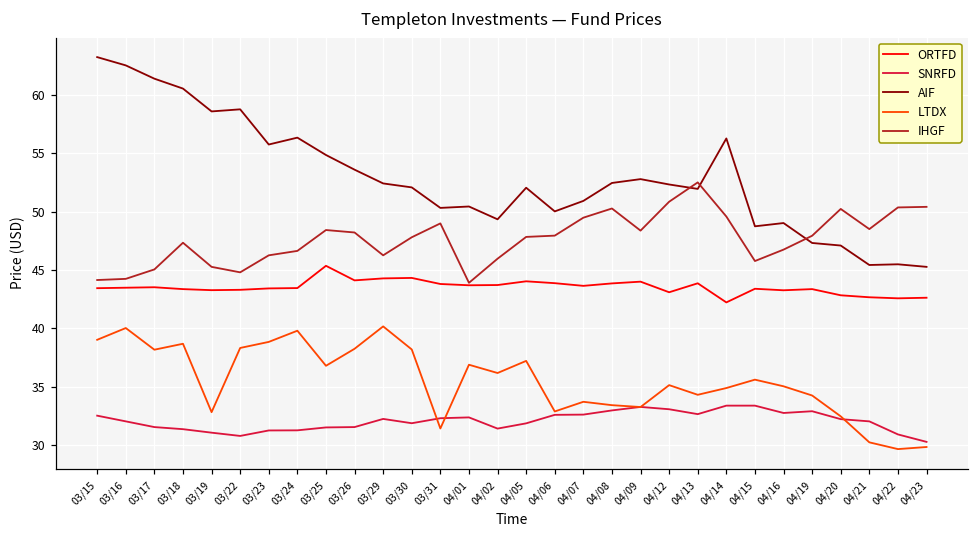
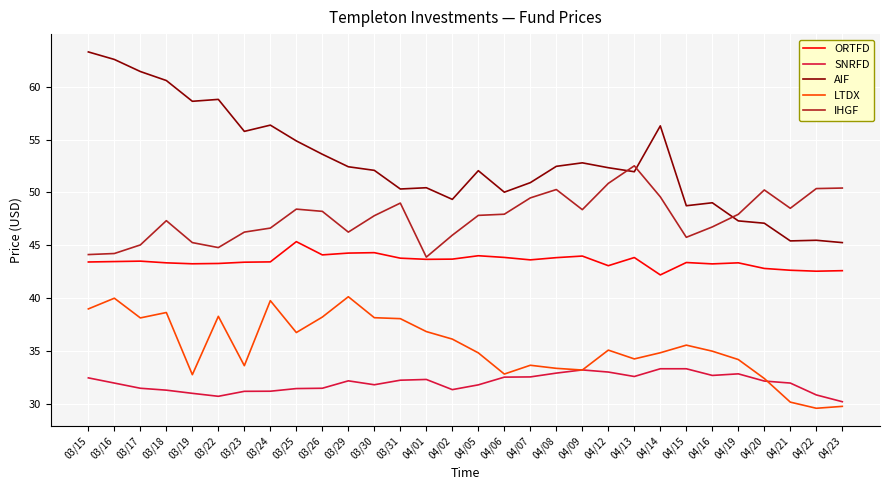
  {
    "ORTFD": {
      "03/15": 43.4,
      "03/16": 43.5,
      "03/17": 43.5,
      "03/18": 43.4,
      "03/19": 43.3,
      "03/22": 43.3,
      "03/23": 43.4,
      "03/24": 43.5,
      "03/25": 45.4,
      "03/26": 44.1,
      "03/29": 44.3,
      "03/30": 44.3,
      "03/31": 43.8,
      "04/02": 43.7,
      "04/05": 44.0,
      "04/06": 43.9,
      "04/07": 43.6,
      "04/08": 43.9,
      "04/09": 44.0,
      "04/12": 43.1,
      "04/13": 43.9,
      "04/14": 42.2,
      "04/15": 43.4,
      "04/16": 43.3,
      "04/19": 43.4,
      "04/20": 42.8,
      "04/21": 42.7,
      "04/22": 42.6,
      "04/23": 42.6
    },
    "AIF": {
      "03/15": 63.3,
      "03/16": 62.6,
      "03/17": 61.4,
      "03/18": 60.6,
      "03/19": 58.6,
      "03/22": 58.8,
      "03/23": 55.8,
      "03/24": 56.4,
      "03/25": 54.9,
      "03/26": 53.6,
      "03/29": 52.4,
      "03/30": 52.1,
      "03/31": 50.3,
      "04/01": 50.5,
      "04/02": 49.4,
      "04/05": 52.1,
      "04/06": 50.0,
      "04/07": 50.9,
      "04/08": 52.5,
      "04/09": 52.8,
      "04/12": 52.3,
      "04/13": 52.0,
      "04/14": 56.3,
      "04/15": 48.8,
      "04/16": 49.0,
      "04/19": 47.3,
      "04/20": 47.1,
      "04/21": 45.4,
      "04/22": 45.5,
      "04/23": 45.3
    },
    "LTDX": {
      "03/15": 39.0,
      "03/16": 40.0,
      "03/17": 38.2,
      "03/18": 38.7,
      "03/19": 32.8,
      "03/22": 38.3,
-     "03/23": 38.8,
+     "03/23": 33.7,
      "03/24": 39.8,
      "03/25": 36.8,
      "03/26": 38.2,
      "03/29": 40.2,
      "03/30": 38.2,
-     "03/31": 31.4,
+     "03/31": 38.1,
      "04/01": 36.9,
      "04/02": 36.2,
-     "04/05": 37.2,
+     "04/05": 34.9,
      "04/06": 32.9,
      "04/07": 33.7,
      "04/08": 33.4,
      "04/12": 35.1,
      "04/13": 34.3,
      "04/14": 34.9,
      "04/15": 35.6,
      "04/16": 35.0,
      "04/19": 34.2,
      "04/21": 30.2,
      "04/22": 29.6,
      "04/23": 29.8
    }
  }
